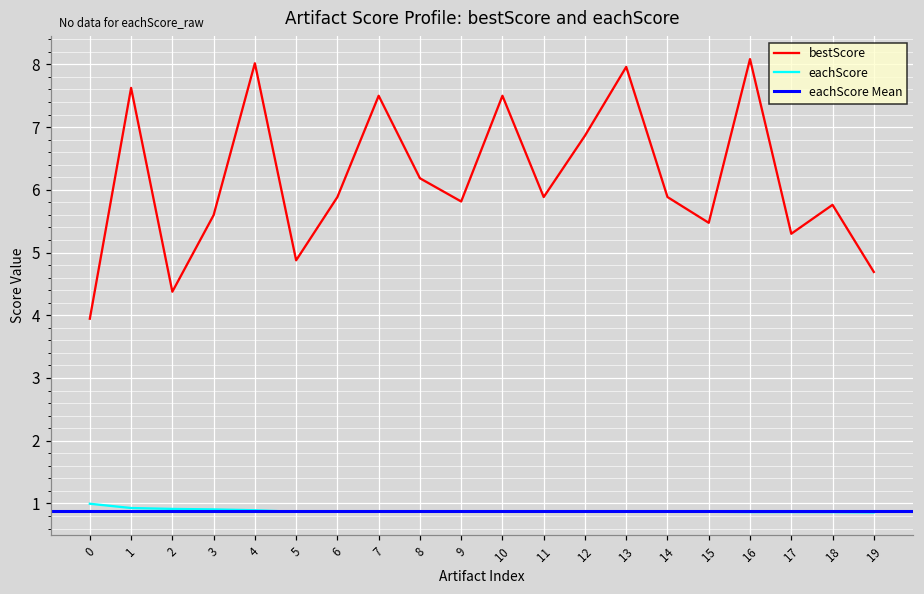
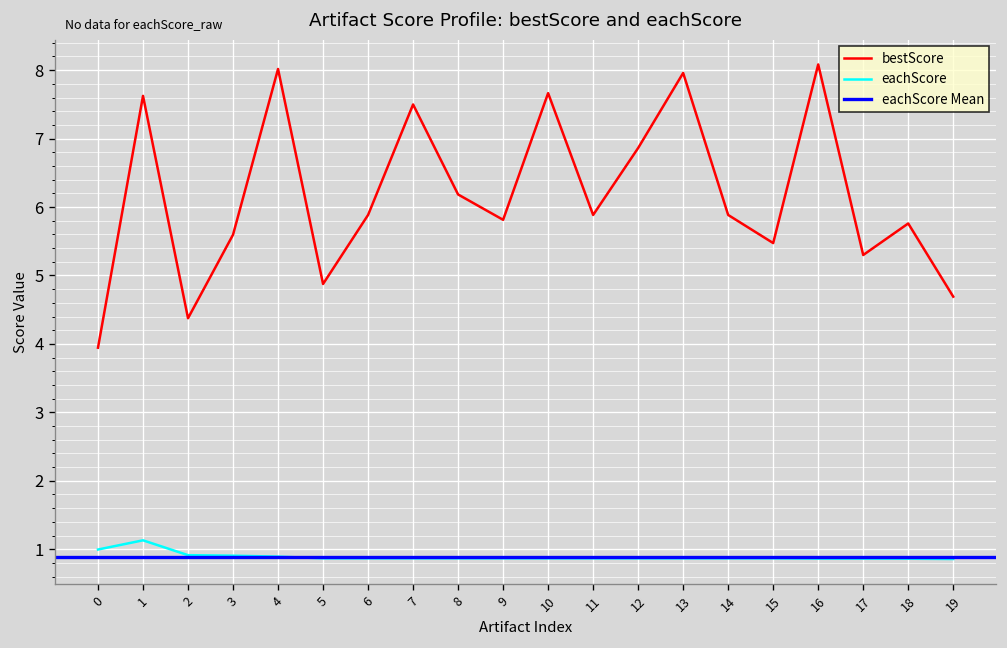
  {
    "bestScore": {
      "0": 3.9,
      "1": 7.6,
      "2": 4.4,
      "3": 5.6,
      "4": 8.0,
      "5": 4.9,
      "6": 5.9,
      "7": 7.5,
      "8": 6.2,
      "9": 5.8,
-     "10": 7.5,
+     "10": 7.7,
      "11": 5.9,
      "12": 6.9,
      "13": 8.0,
      "14": 5.9,
      "15": 5.5,
      "16": 8.1,
      "17": 5.3,
      "18": 5.8,
      "19": 4.7
    },
    "eachScore": {
      "0": 1.0,
-     "1": 0.9,
+     "1": 1.1,
      "2": 0.9,
      "3": 0.9,
      "4": 0.9,
      "5": 0.9,
      "6": 0.9,
      "7": 0.9,
      "8": 0.9,
      "9": 0.9,
      "10": 0.9,
      "11": 0.9,
      "12": 0.9,
      "13": 0.9,
      "14": 0.9,
      "15": 0.9,
      "16": 0.9,
      "17": 0.9,
      "18": 0.9,
      "19": 0.9
    }
  }
